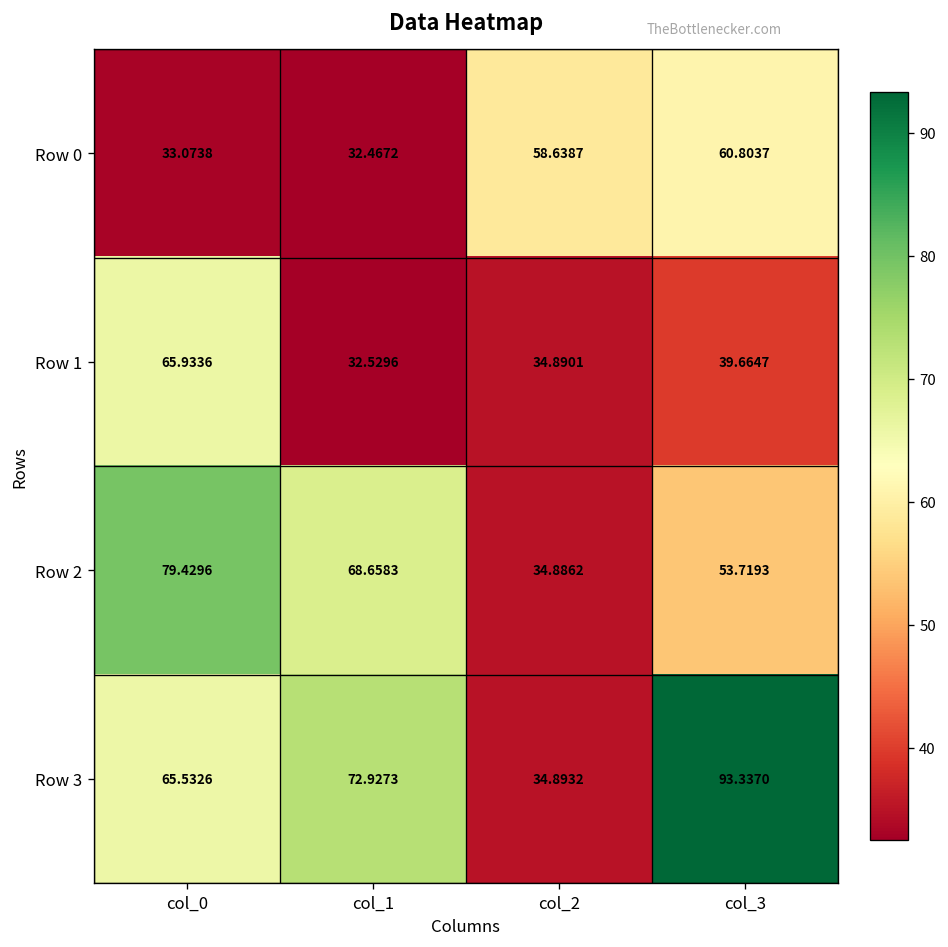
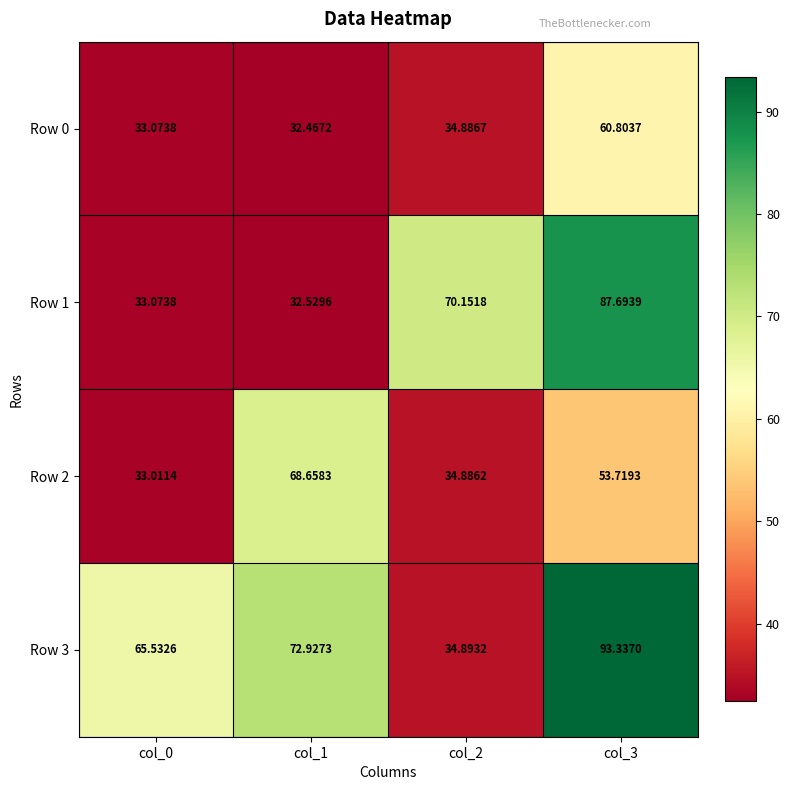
  {
    "Row 0": {
      "col_0": 33.0738,
      "col_1": 32.4672,
-     "col_2": 58.6387,
+     "col_2": 34.8867,
      "col_3": 60.8037
    },
    "Row 1": {
-     "col_0": 65.9336,
+     "col_0": 33.0738,
      "col_1": 32.5296,
-     "col_2": 34.8901,
-     "col_3": 39.6647
+     "col_2": 70.1518,
+     "col_3": 87.6939
    },
    "Row 2": {
-     "col_0": 79.4296,
+     "col_0": 33.0114,
      "col_1": 68.6583,
      "col_2": 34.8862,
      "col_3": 53.7193
    },
    "Row 3": {
      "col_0": 65.5326,
      "col_1": 72.9273,
      "col_2": 34.8932,
      "col_3": 93.3370
    }
  }
